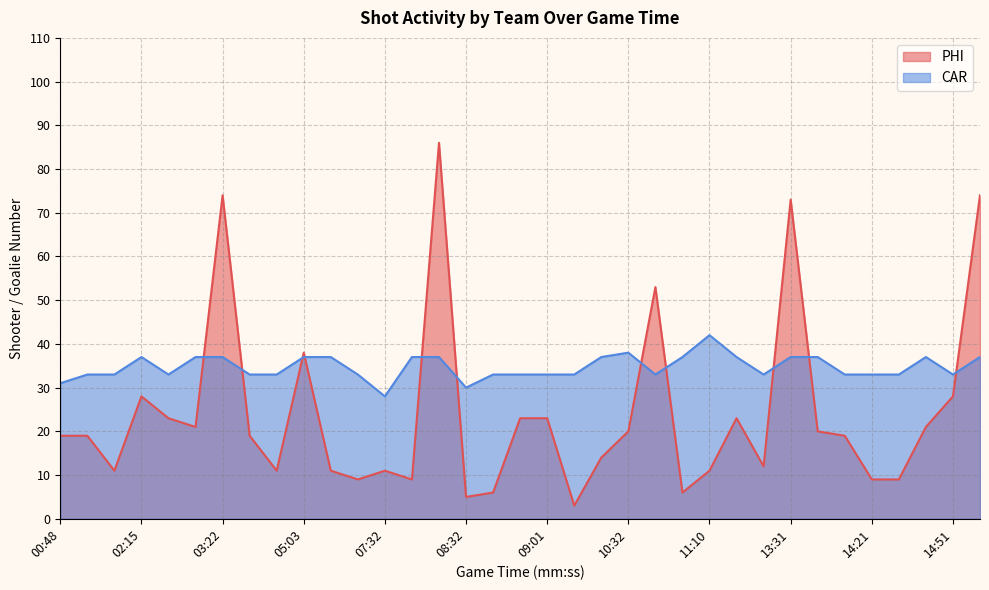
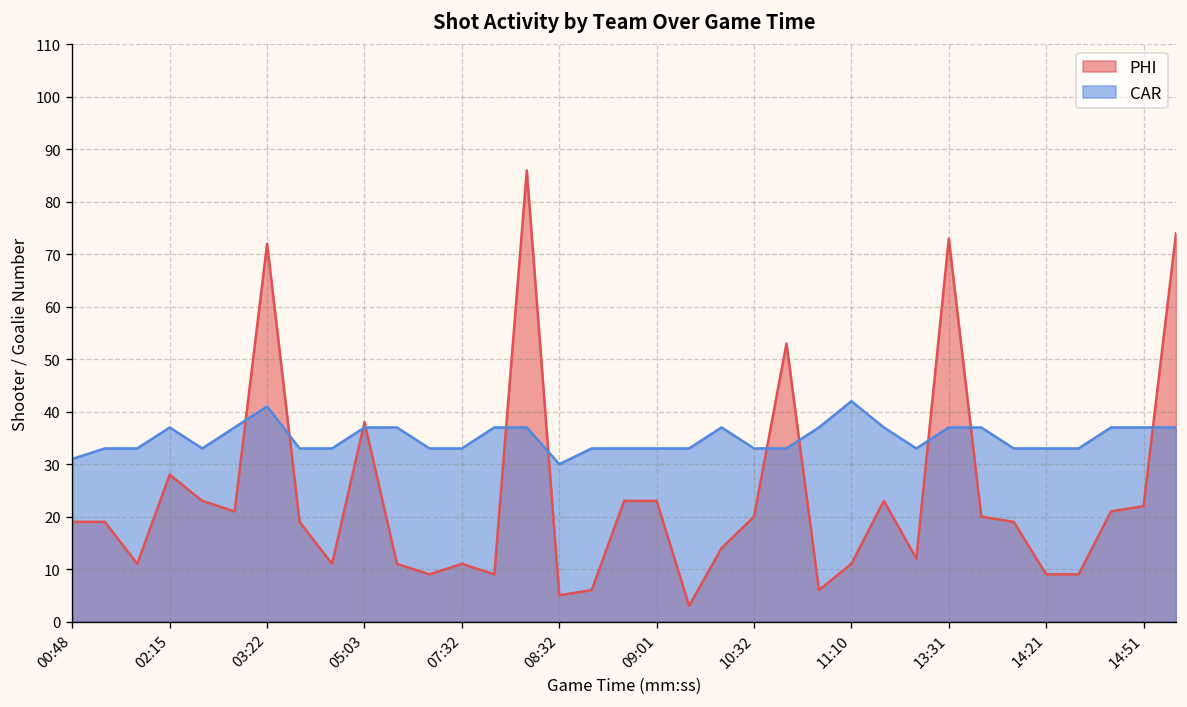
  {
    "PHI": {
      "00:48": 19,
      "02:15": 28,
-     "03:22": 74,
+     "03:22": 72,
      "05:03": 38,
      "07:32": 11,
      "08:32": 5,
      "09:01": 23,
      "10:32": 20,
      "11:10": 11,
      "13:31": 73,
      "14:21": 9,
-     "14:51": 28
+     "14:51": 22
    },
    "CAR": {
      "00:48": 31,
      "02:15": 37,
-     "03:22": 37,
+     "03:22": 41,
      "05:03": 37,
-     "07:32": 28,
+     "07:32": 33,
      "08:32": 30,
      "09:01": 33,
-     "10:32": 38,
+     "10:32": 33,
      "11:10": 42,
      "13:31": 37,
      "14:21": 33,
-     "14:51": 33
+     "14:51": 37
    }
  }
